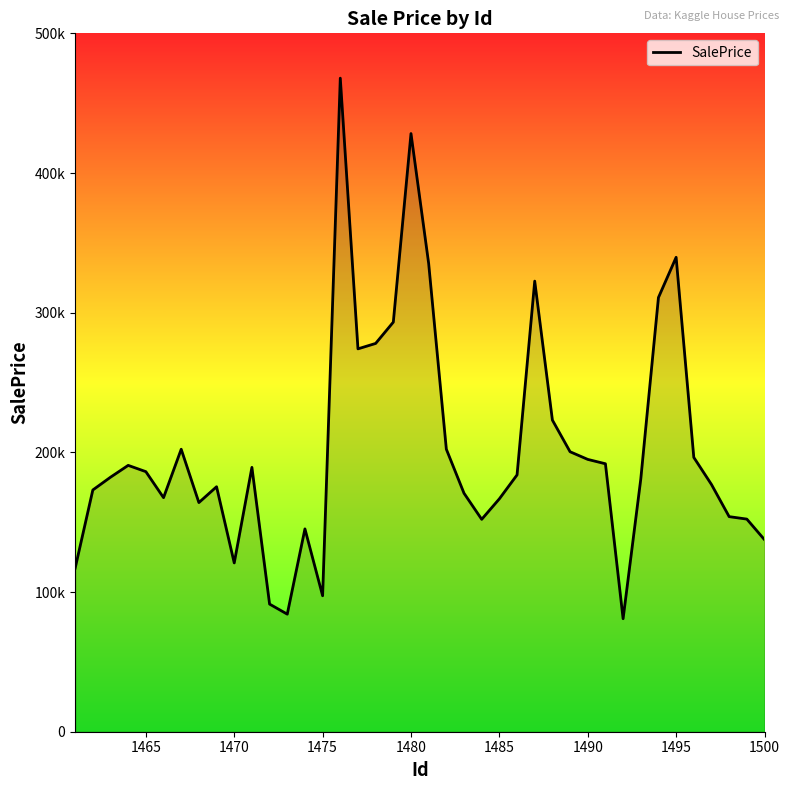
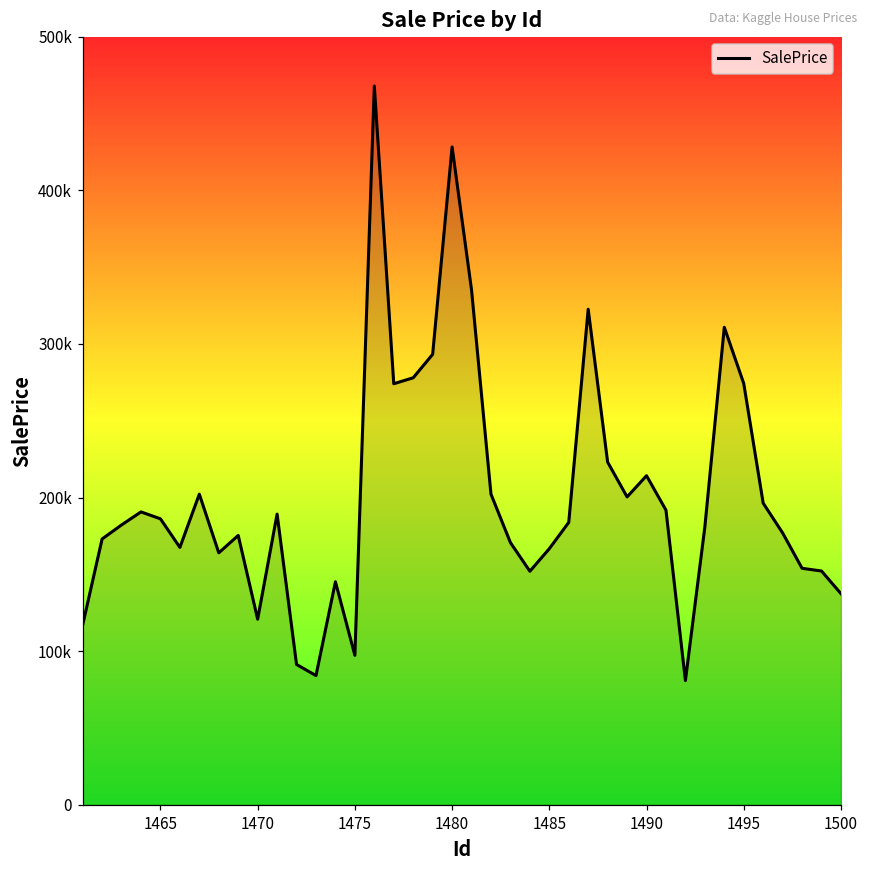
  {
    "1465": 186000,
    "1470": 121000,
    "1475": 97000,
    "1480": 428000,
    "1485": 167000,
-   "1490": 195000,
-   "1495": 340000,
+   "1490": 214000,
+   "1495": 274000,
    "1500": 137000
  }
